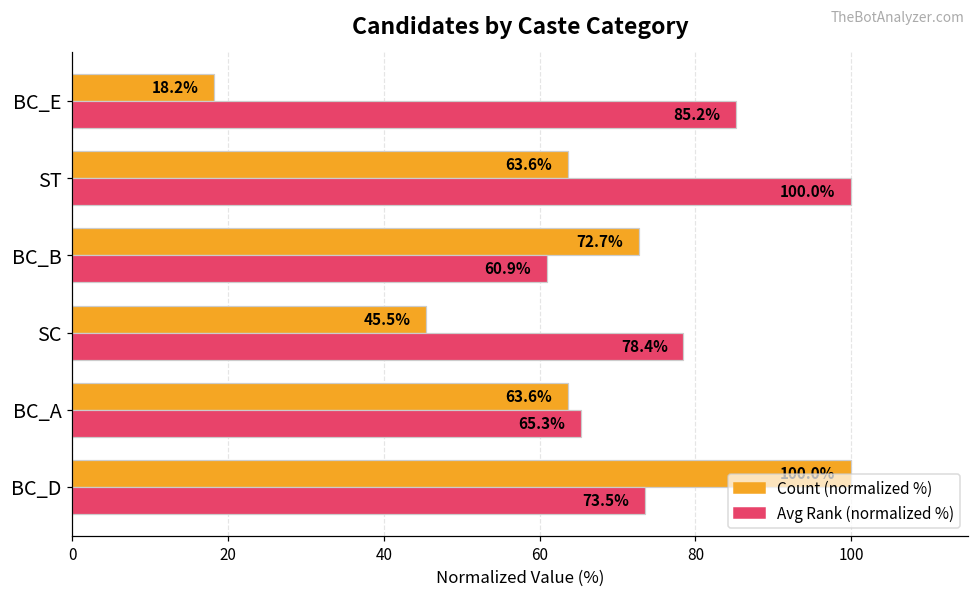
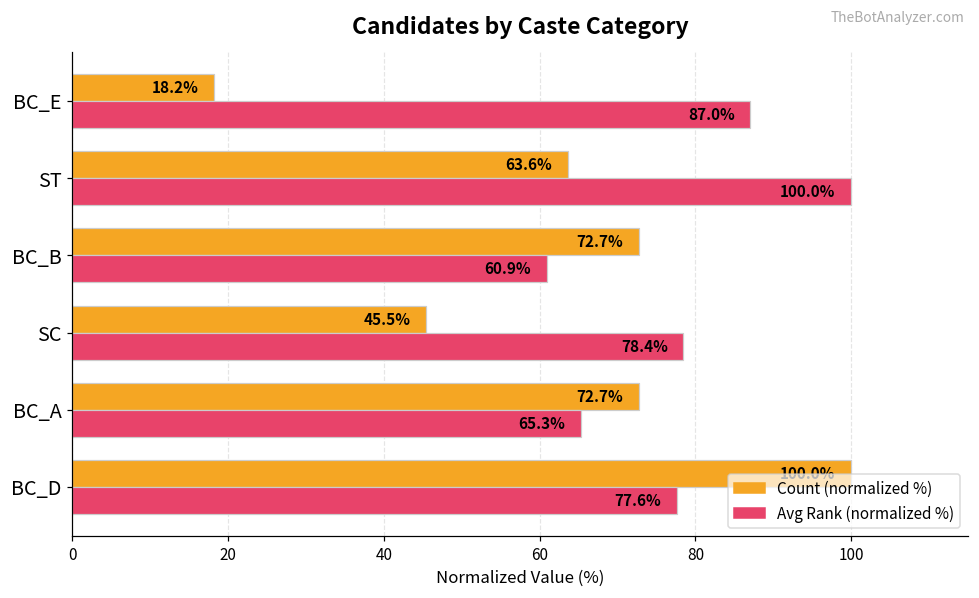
  {
    "Count (normalized %)": {
      "BC_E": "18.2%",
      "ST": "63.6%",
      "BC_B": "72.7%",
      "SC": "45.5%",
-     "BC_A": "63.6%"
+     "BC_A": "72.7%"
    },
    "Avg Rank (normalized %)": {
-     "BC_E": "85.2%",
+     "BC_E": "87.0%",
      "ST": "100.0%",
      "BC_B": "60.9%",
      "SC": "78.4%",
      "BC_A": "65.3%",
-     "BC_D": "73.5%"
+     "BC_D": "77.6%"
    }
  }
